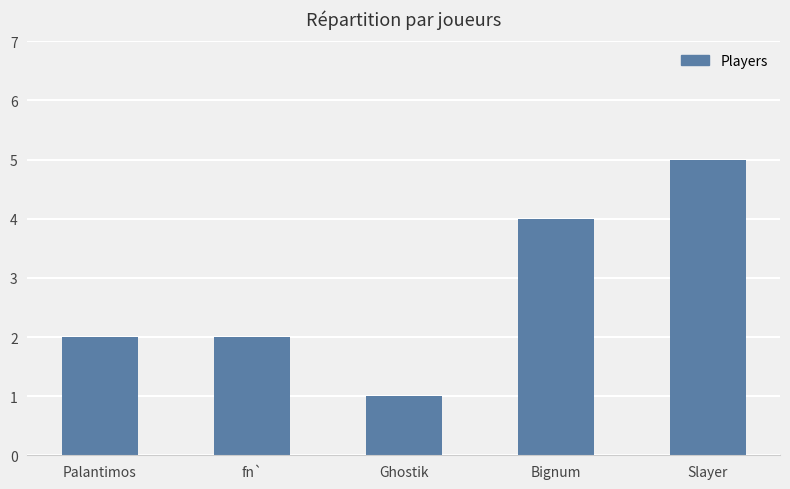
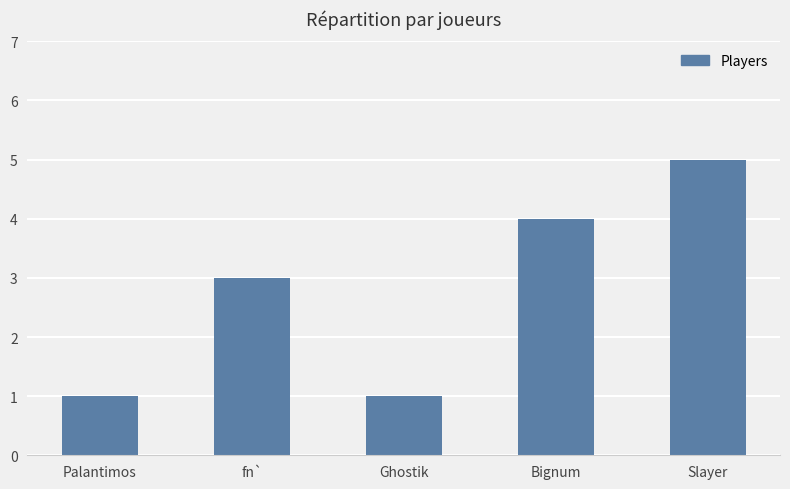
  {
-   "Palantimos": 2,
-   "fn`": 2,
+   "Palantimos": 1,
+   "fn`": 3,
    "Ghostik": 1,
    "Bignum": 4,
    "Slayer": 5
  }
